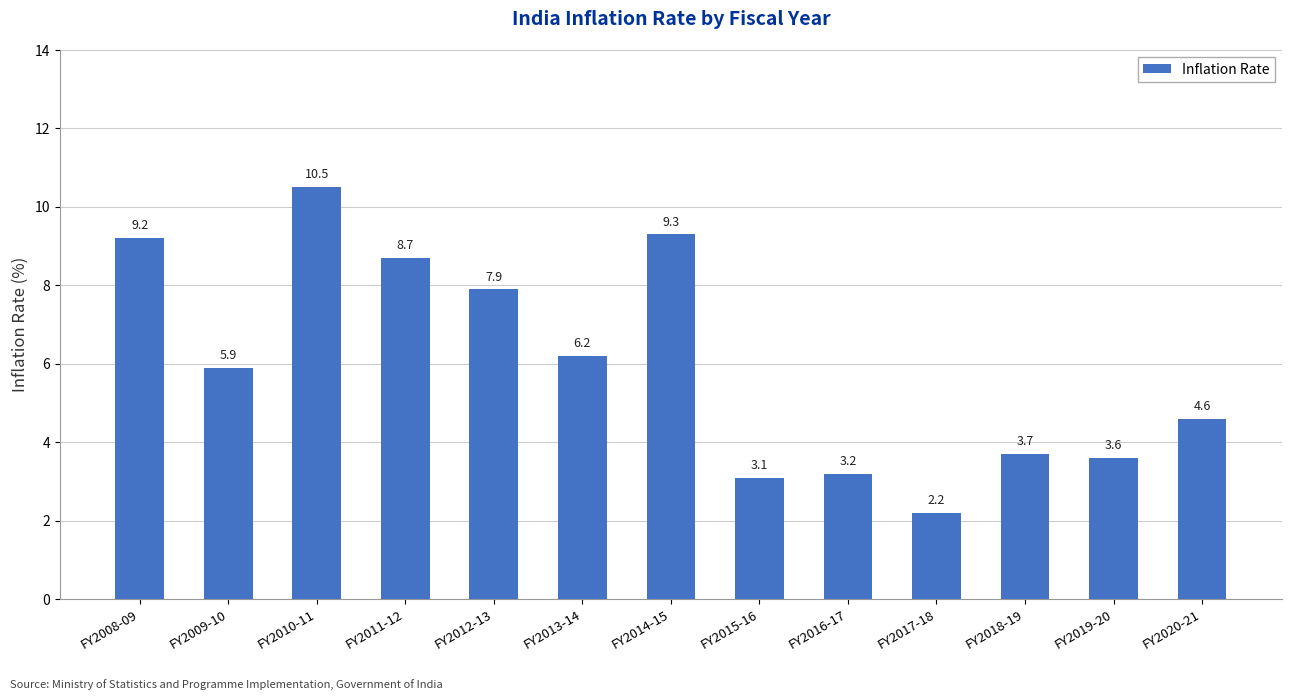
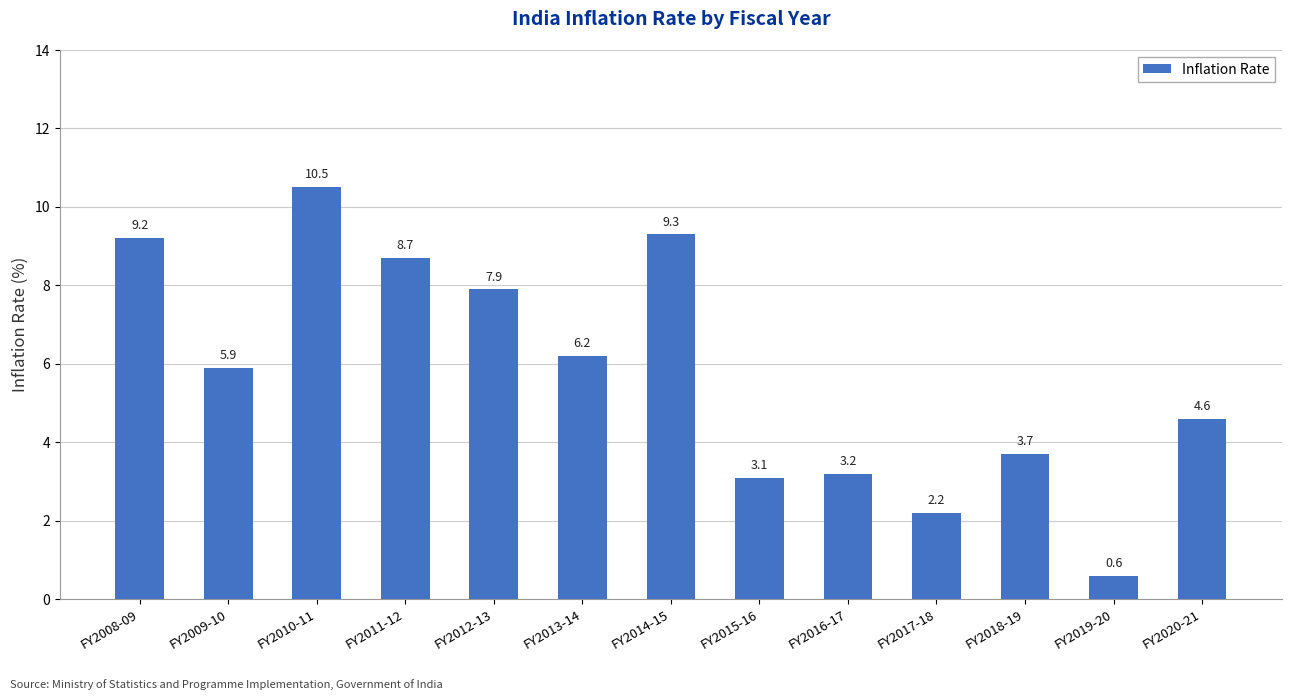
  {
    "FY2008-09": 9.2,
    "FY2009-10": 5.9,
    "FY2010-11": 10.5,
    "FY2011-12": 8.7,
    "FY2012-13": 7.9,
    "FY2013-14": 6.2,
    "FY2014-15": 9.3,
    "FY2015-16": 3.1,
    "FY2016-17": 3.2,
    "FY2017-18": 2.2,
    "FY2018-19": 3.7,
-   "FY2019-20": 3.6,
+   "FY2019-20": 0.6,
    "FY2020-21": 4.6
  }
